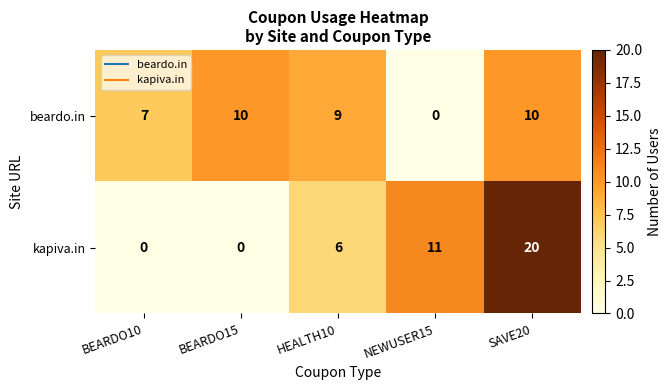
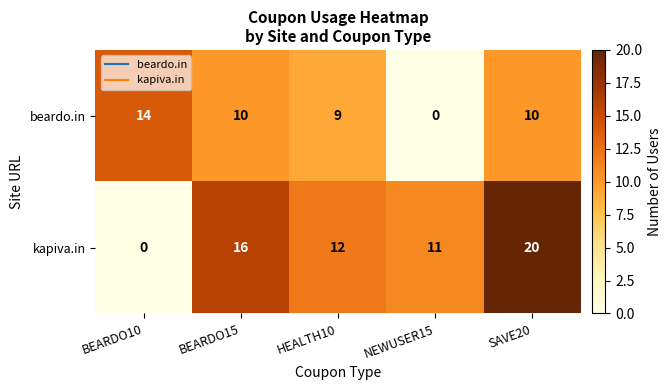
  {
    "beardo.in": {
-     "BEARDO10": 7,
+     "BEARDO10": 14,
      "BEARDO15": 10,
      "HEALTH10": 9,
      "NEWUSER15": 0,
      "SAVE20": 10
    },
    "kapiva.in": {
      "BEARDO10": 0,
-     "BEARDO15": 0,
-     "HEALTH10": 6,
+     "BEARDO15": 16,
+     "HEALTH10": 12,
      "NEWUSER15": 11,
      "SAVE20": 20
    }
  }
